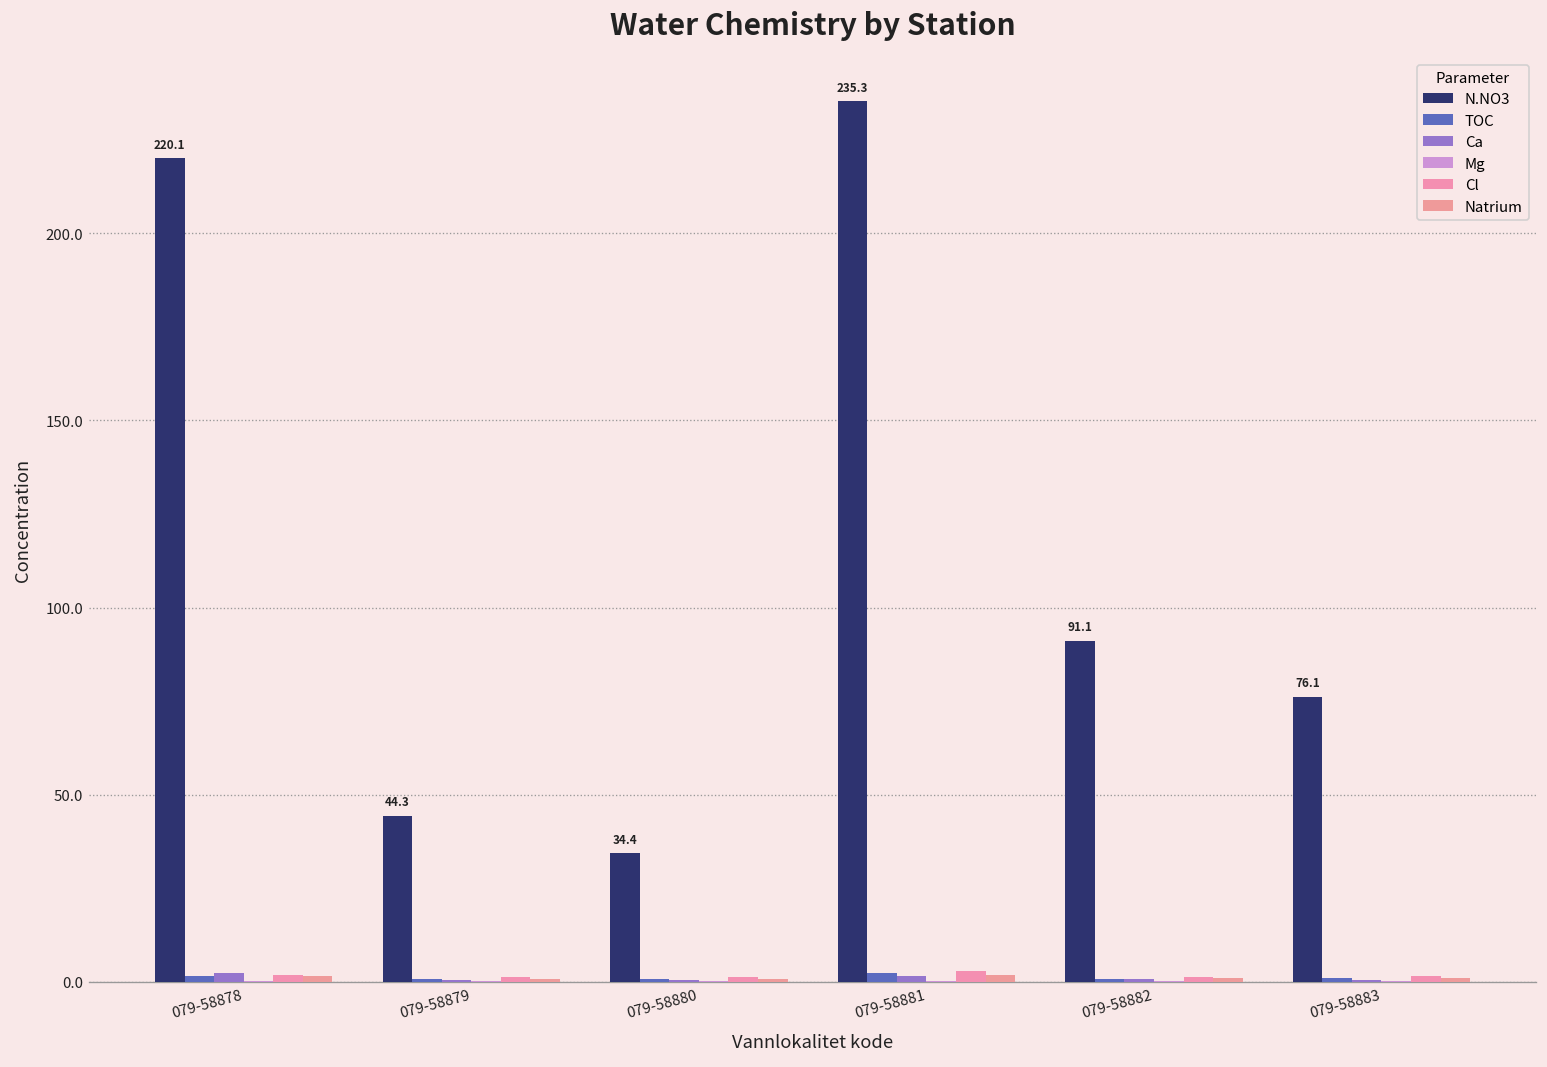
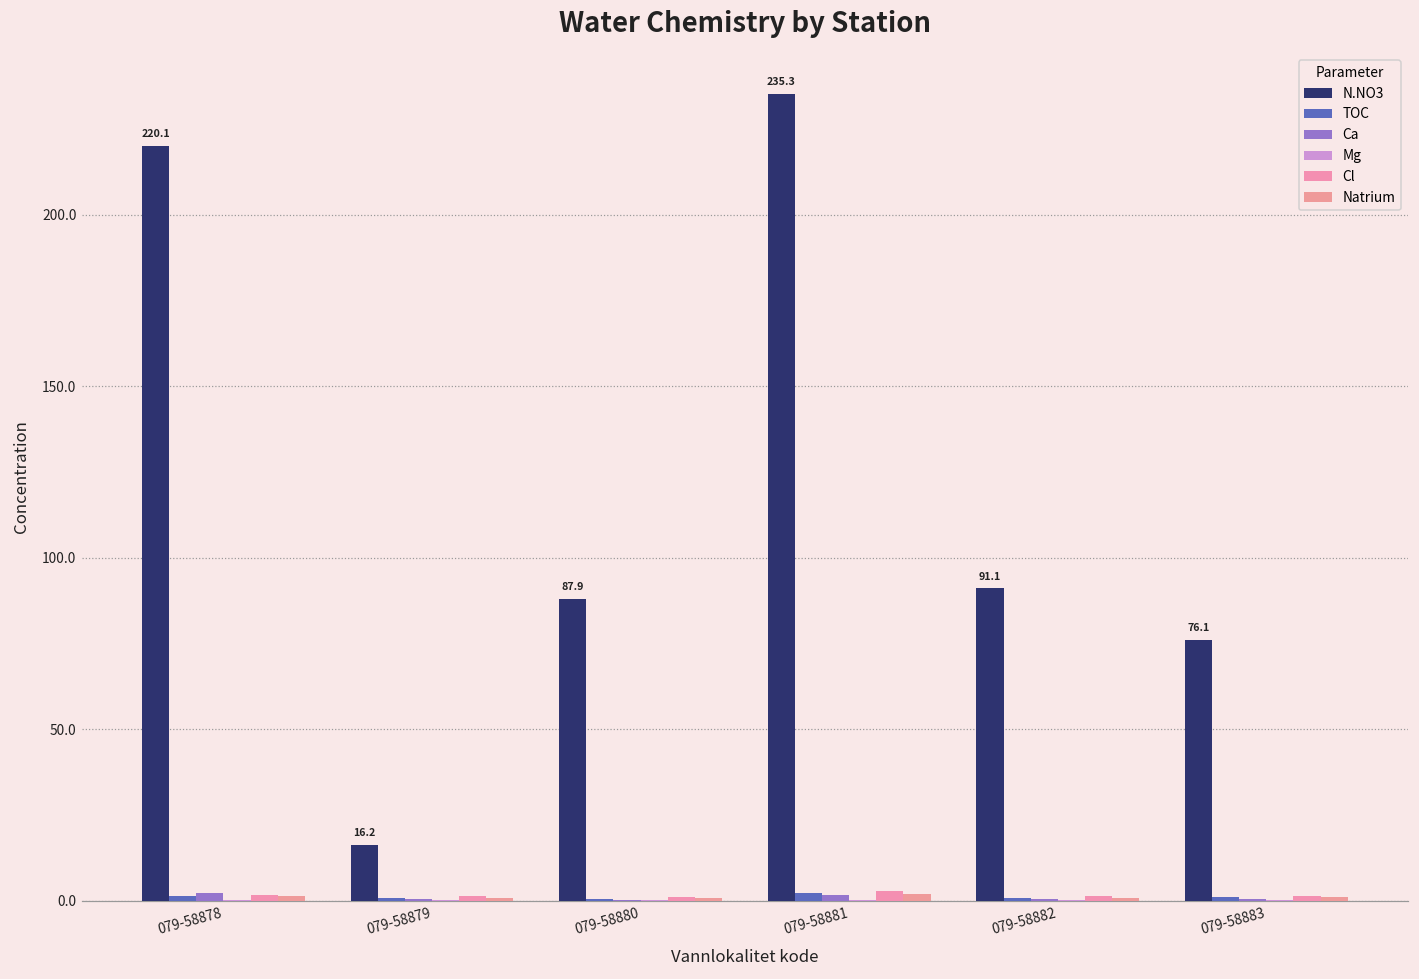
  {
    "N.NO3": {
      "079-58878": 220.1,
-     "079-58879": 44.3,
-     "079-58880": 34.4,
+     "079-58879": 16.2,
+     "079-58880": 87.9,
      "079-58881": 235.3,
      "079-58882": 91.1,
      "079-58883": 76.1
    }
  }
